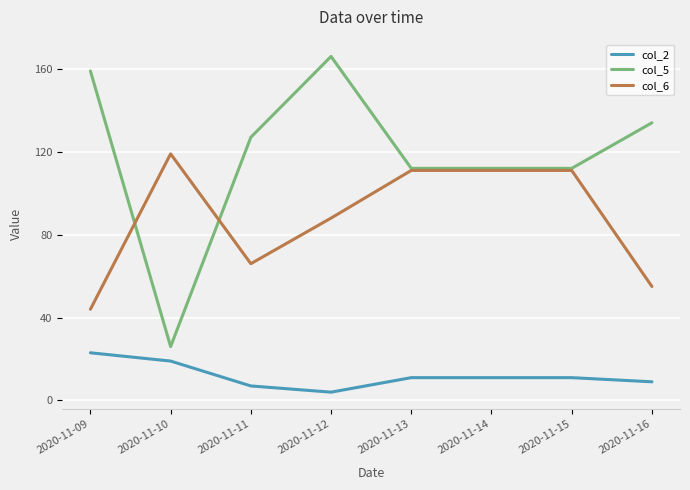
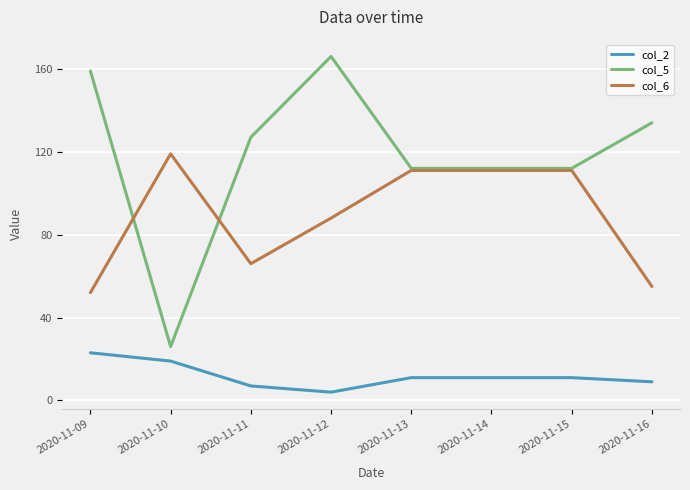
  {
    "col_2": {
      "2020-11-09": 23,
      "2020-11-10": 19,
      "2020-11-11": 7,
      "2020-11-12": 4,
      "2020-11-13": 11,
      "2020-11-14": 11,
      "2020-11-15": 11,
      "2020-11-16": 9
    },
    "col_5": {
      "2020-11-09": 159,
      "2020-11-10": 26,
      "2020-11-11": 127,
      "2020-11-12": 166,
      "2020-11-16": 134
    },
    "col_6": {
-     "2020-11-09": 44,
+     "2020-11-09": 52,
      "2020-11-10": 119,
      "2020-11-11": 66,
      "2020-11-12": 88,
      "2020-11-16": 55
    }
  }
